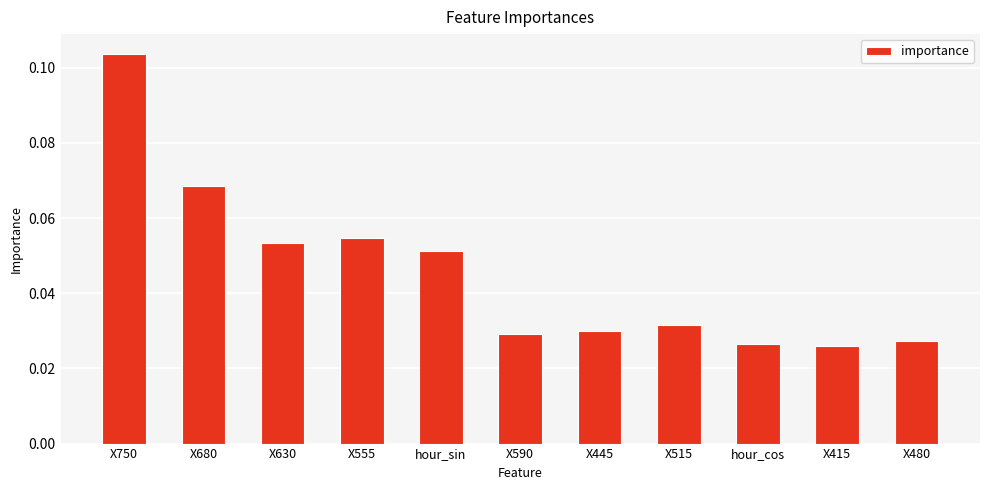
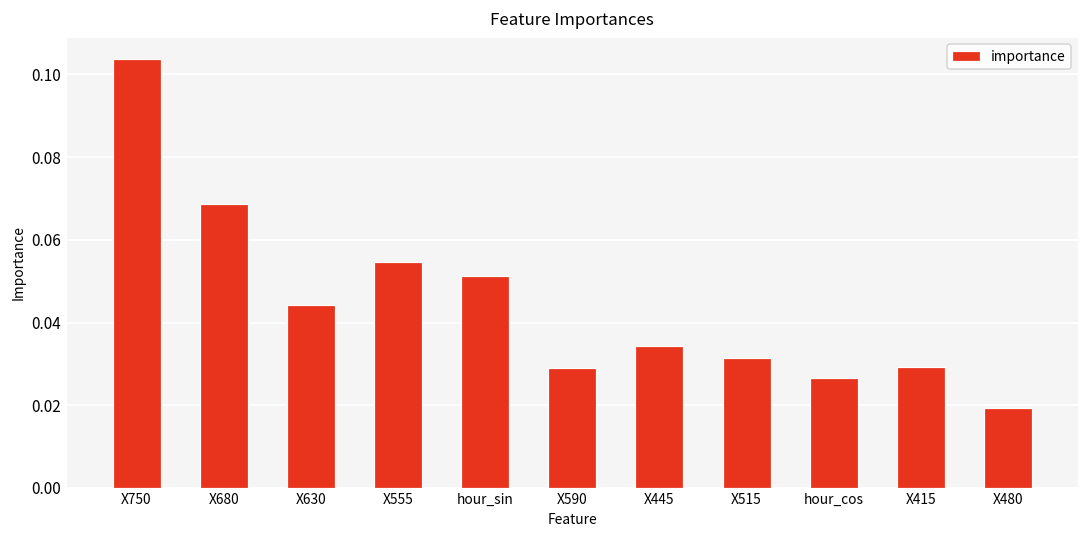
  {
    "X750": 0.104,
    "X680": 0.069,
-   "X630": 0.053,
+   "X630": 0.044,
    "X555": 0.055,
    "hour_sin": 0.051,
    "X590": 0.029,
-   "X445": 0.030,
+   "X445": 0.034,
    "X515": 0.031,
    "hour_cos": 0.027,
-   "X415": 0.026,
-   "X480": 0.027
+   "X415": 0.029,
+   "X480": 0.019
  }
